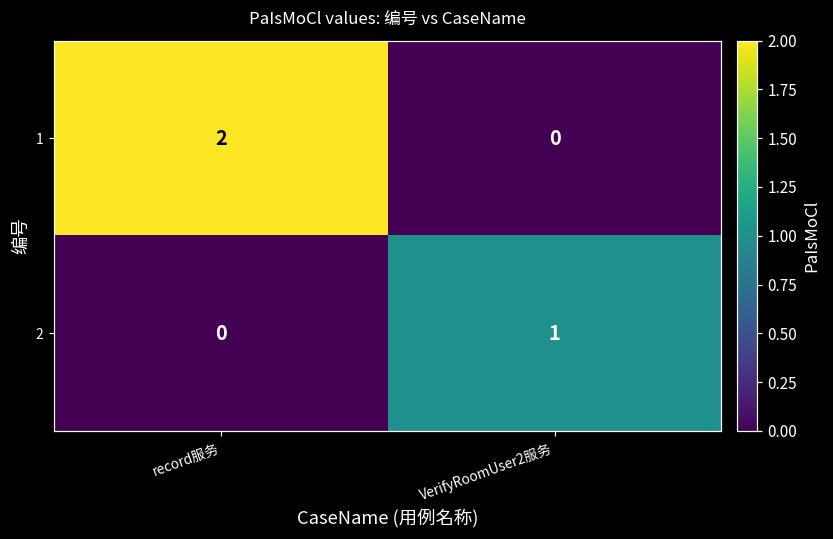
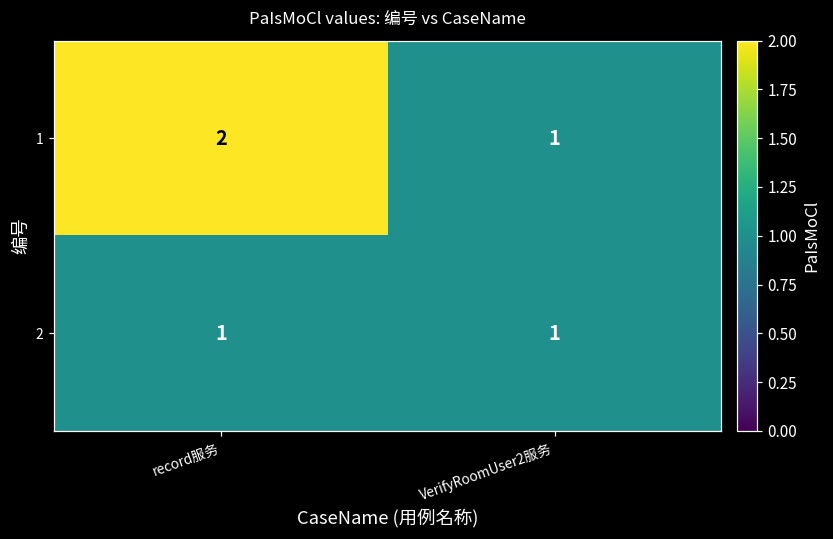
  {
    "1": {
      "record服务": 2,
-     "VerifyRoomUser2服务": 0
+     "VerifyRoomUser2服务": 1
    },
    "2": {
-     "record服务": 0,
+     "record服务": 1,
      "VerifyRoomUser2服务": 1
    }
  }
